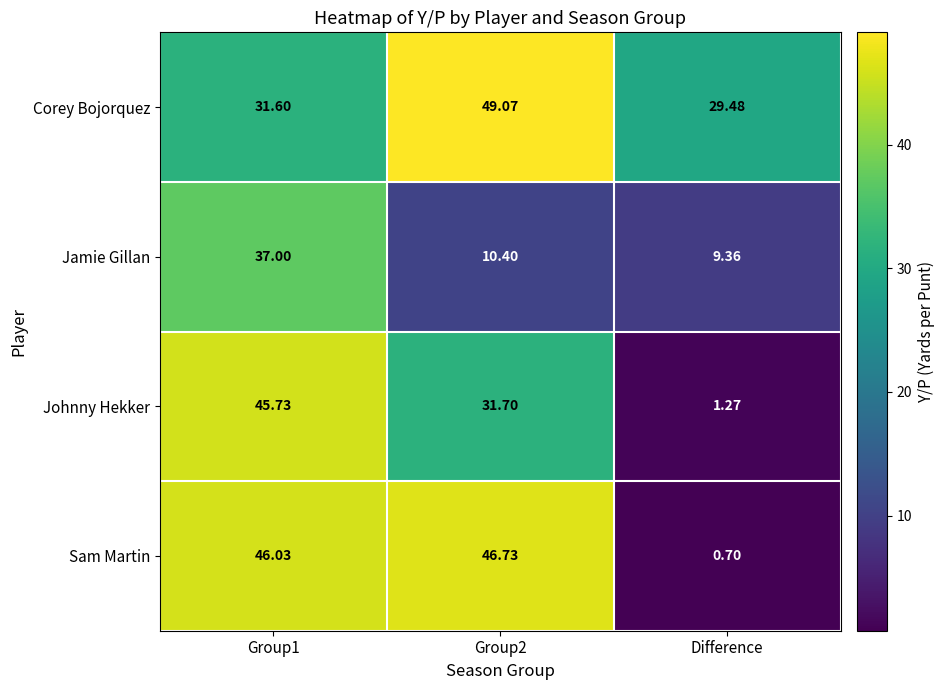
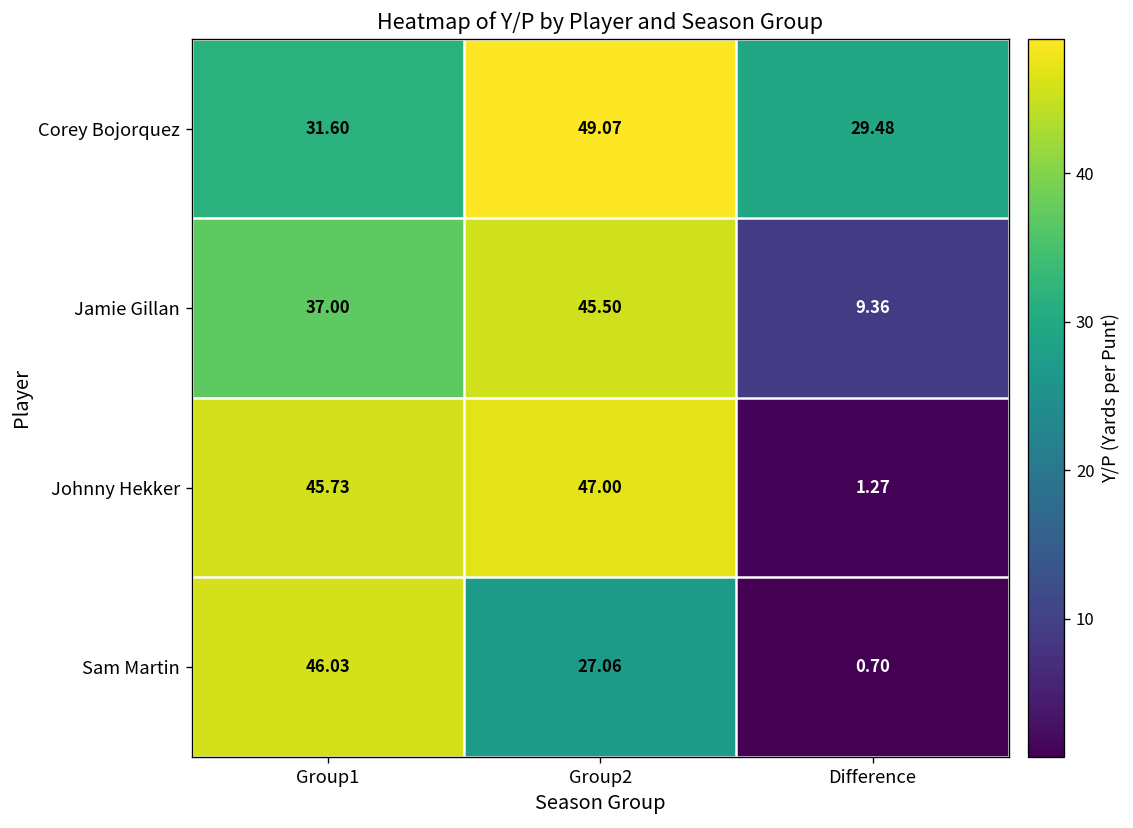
  {
    "Corey Bojorquez": {
      "Group1": 31.60,
      "Group2": 49.07,
      "Difference": 29.48
    },
    "Jamie Gillan": {
      "Group1": 37.00,
-     "Group2": 10.40,
+     "Group2": 45.50,
      "Difference": 9.36
    },
    "Johnny Hekker": {
      "Group1": 45.73,
-     "Group2": 31.70,
+     "Group2": 47.00,
      "Difference": 1.27
    },
    "Sam Martin": {
      "Group1": 46.03,
-     "Group2": 46.73,
+     "Group2": 27.06,
      "Difference": 0.70
    }
  }
